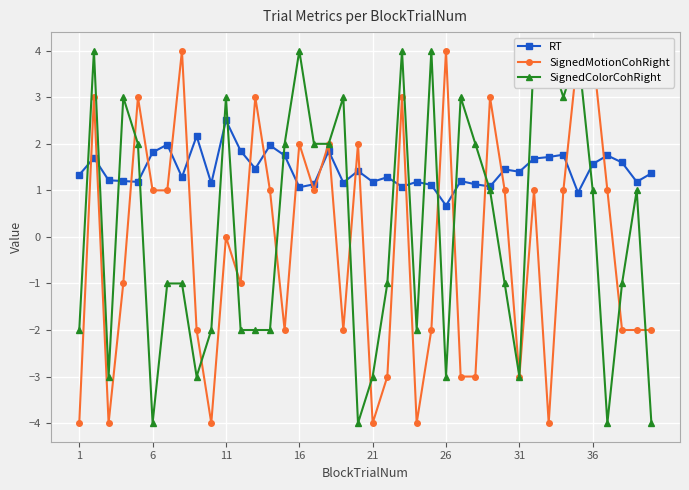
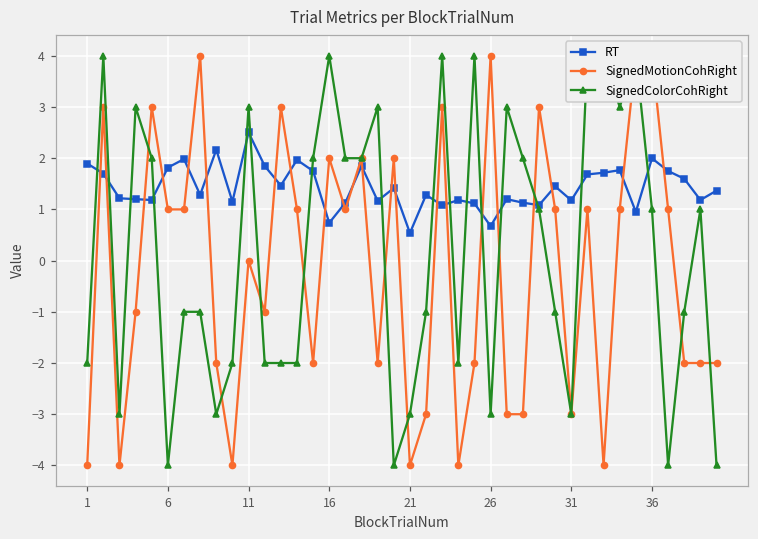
  {
    "RT": {
-     "1": 1.3,
+     "1": 1.9,
      "6": 1.8,
      "11": 2.5,
-     "16": 1.1,
-     "21": 1.2,
+     "16": 0.7,
+     "21": 0.5,
      "26": 0.7,
-     "31": 1.4,
-     "36": 1.6
+     "31": 1.2,
+     "36": 2.0
    },
    "SignedMotionCohRight": {
      "1": -4.0,
      "6": 1.0,
      "11": 0.0,
      "16": 2.0,
      "21": -4.0,
      "26": 4.0
    },
    "SignedColorCohRight": {
      "1": -2.0,
      "6": -4.0,
      "11": 3.0,
      "16": 4.0,
      "21": -3.0,
      "26": -3.0,
      "36": 1.0
    }
  }
